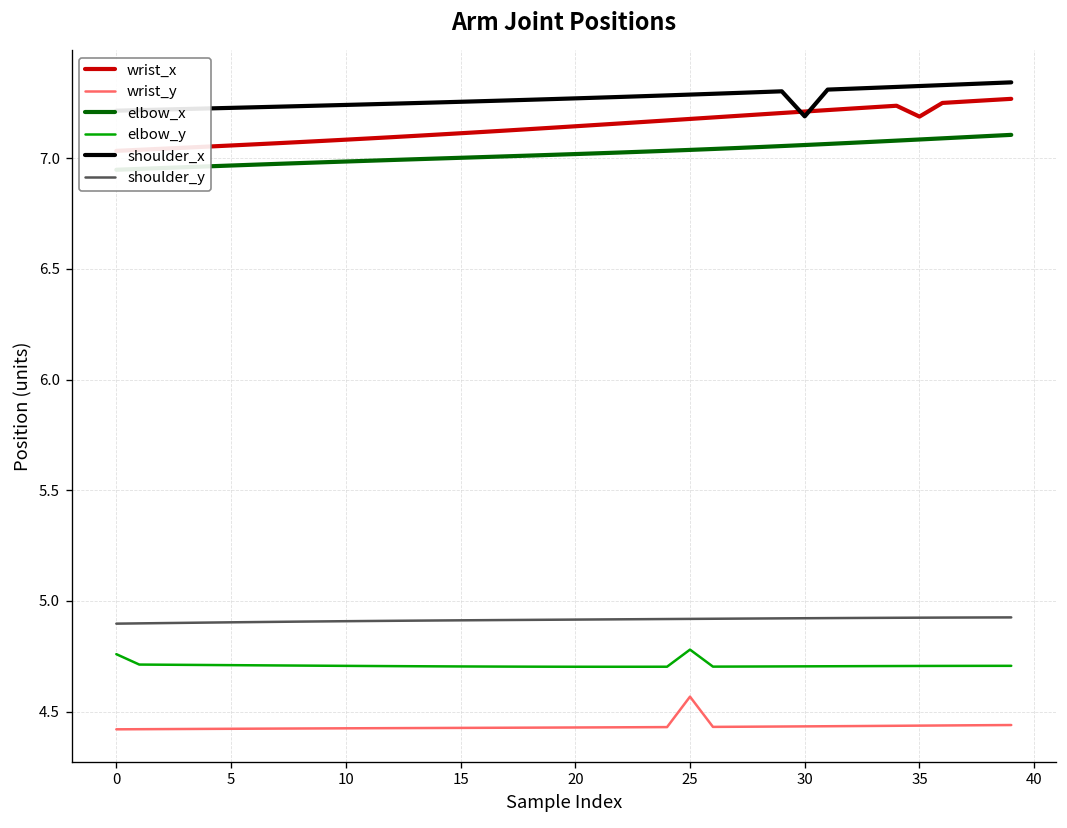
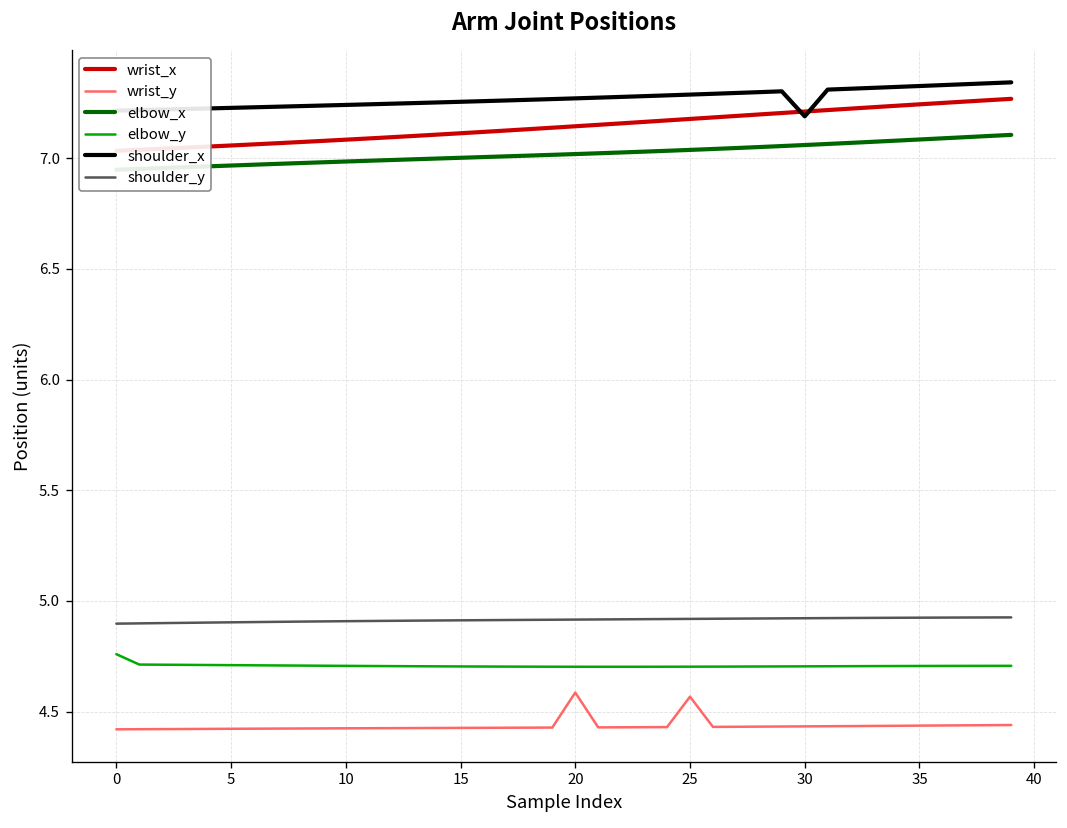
  {
    "wrist_x": {
      "5": 7.06,
      "10": 7.08,
      "15": 7.11,
      "20": 7.14,
      "25": 7.18,
      "30": 7.21,
-     "35": 7.19
+     "35": 7.24
    },
    "wrist_y": {
      "0": 4.42,
      "5": 4.42,
      "10": 4.42,
      "15": 4.43,
-     "20": 4.43,
+     "20": 4.59,
      "25": 4.57,
      "30": 4.43,
      "35": 4.44
    },
    "elbow_x": {
      "5": 6.97,
      "10": 6.99,
      "15": 7.00,
      "20": 7.02,
      "25": 7.04,
      "30": 7.06,
      "35": 7.08
    },
    "elbow_y": {
      "0": 4.76,
      "5": 4.71,
      "10": 4.71,
      "15": 4.70,
      "20": 4.70,
-     "25": 4.78,
+     "25": 4.70,
      "30": 4.70,
      "35": 4.71
    },
    "shoulder_x": {
      "5": 7.23,
      "10": 7.24,
      "15": 7.25,
      "20": 7.27,
      "25": 7.29,
      "30": 7.19,
      "35": 7.33
    },
    "shoulder_y": {
      "0": 4.90,
      "5": 4.90,
      "10": 4.91,
      "15": 4.91,
      "20": 4.92,
      "25": 4.92,
      "30": 4.92,
      "35": 4.92
    }
  }
